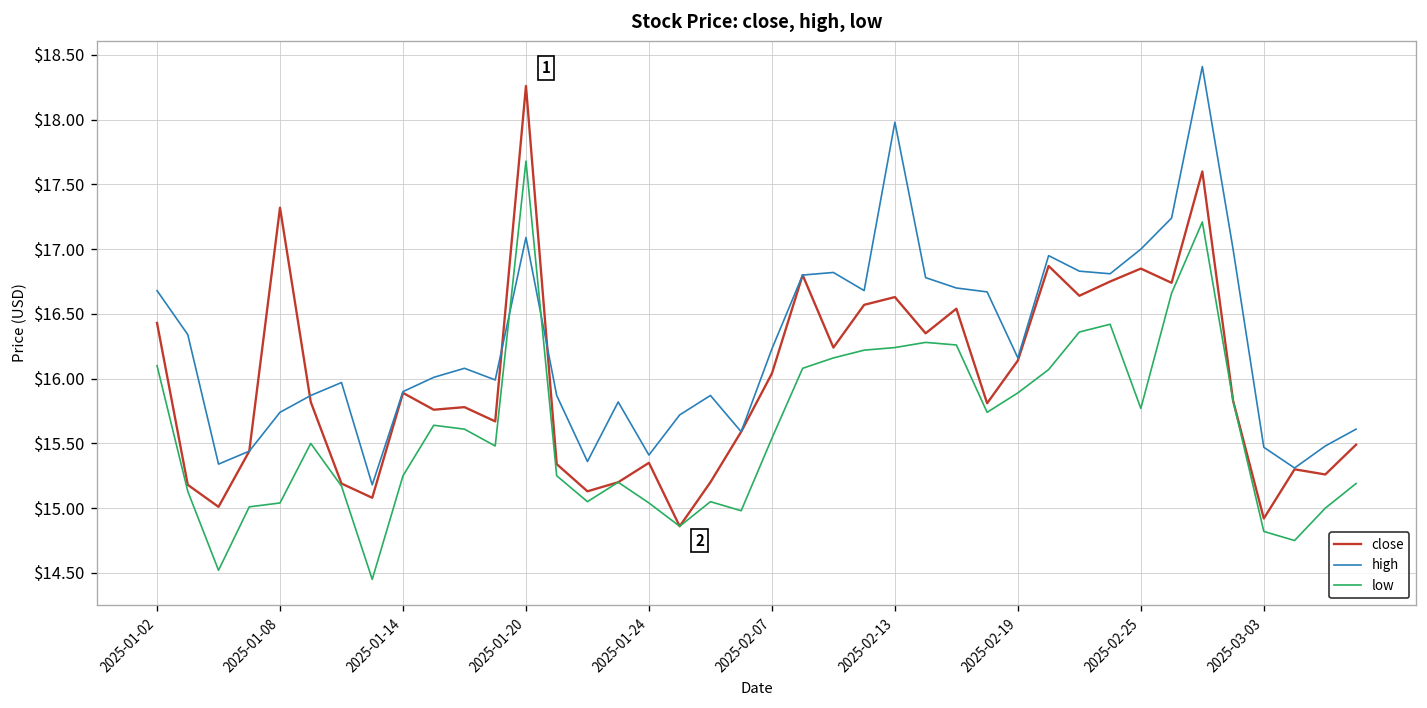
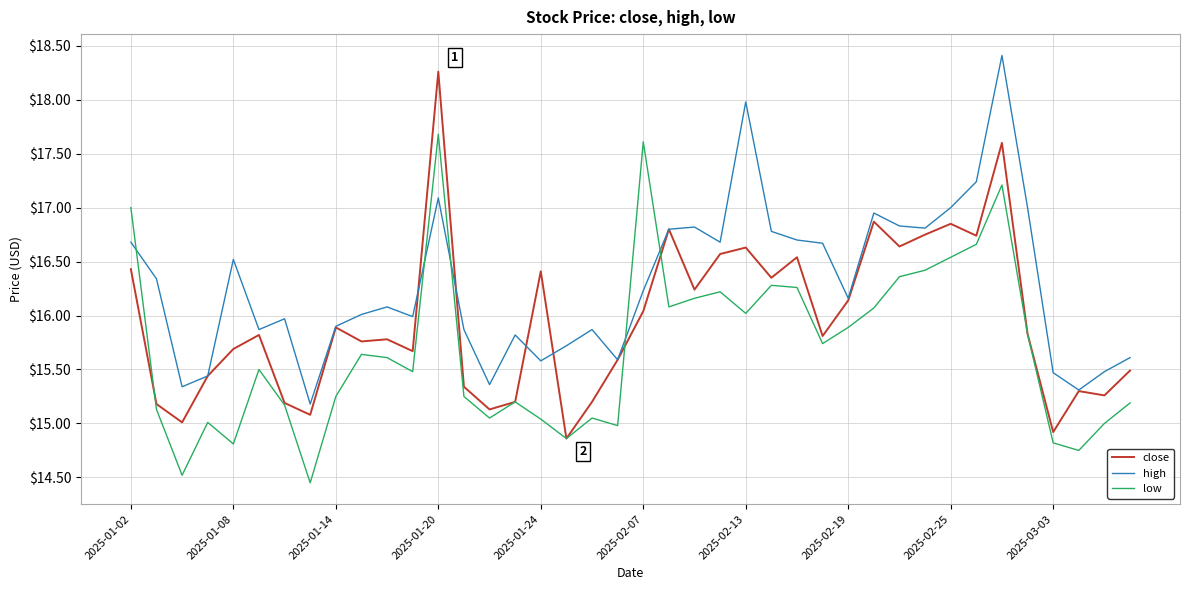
  {
    "close": {
      "2025-01-02": "$16.43",
-     "2025-01-08": "$17.32",
-     "2025-01-24": "$15.35",
+     "2025-01-08": "$15.69",
+     "2025-01-24": "$16.41",
      "2025-02-07": "$16.04",
      "2025-02-13": "$16.63",
      "2025-02-25": "$16.85",
      "2025-03-03": "$14.92"
    },
    "high": {
      "2025-01-02": "$16.68",
-     "2025-01-08": "$15.74",
+     "2025-01-08": "$16.52",
      "2025-01-20": "$17.09",
-     "2025-01-24": "$15.41",
+     "2025-01-24": "$15.58",
      "2025-02-07": "$16.23",
      "2025-02-13": "$17.98",
      "2025-02-25": "$17.00",
      "2025-03-03": "$15.47"
    },
    "low": {
-     "2025-01-02": "$16.1",
-     "2025-01-08": "$15.04",
+     "2025-01-02": "$17.0",
+     "2025-01-08": "$14.81",
      "2025-01-14": "$15.25",
      "2025-01-20": "$17.68",
      "2025-01-24": "$15.04",
-     "2025-02-07": "$15.54",
-     "2025-02-13": "$16.24",
+     "2025-02-07": "$17.61",
+     "2025-02-13": "$16.02",
      "2025-02-19": "$15.89",
-     "2025-02-25": "$15.77",
+     "2025-02-25": "$16.54",
      "2025-03-03": "$14.82"
    }
  }
